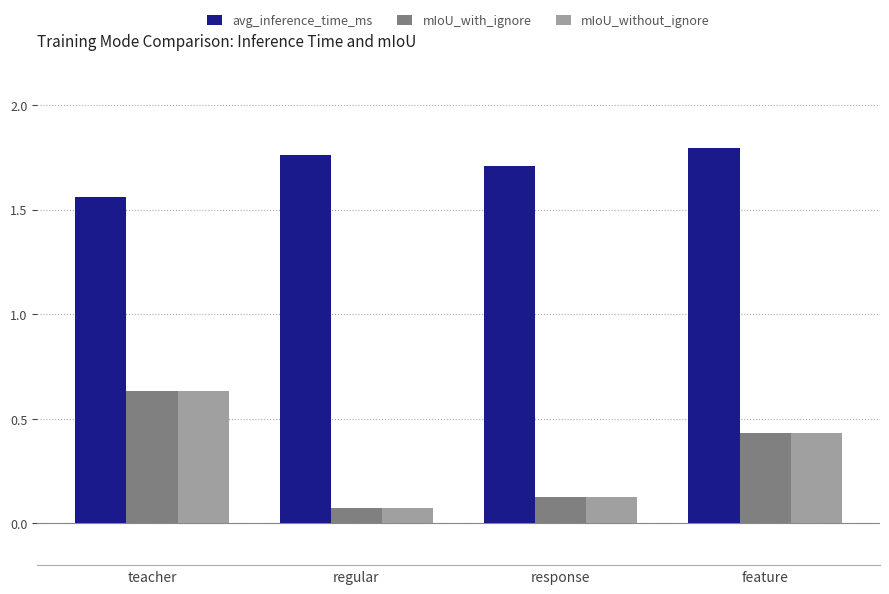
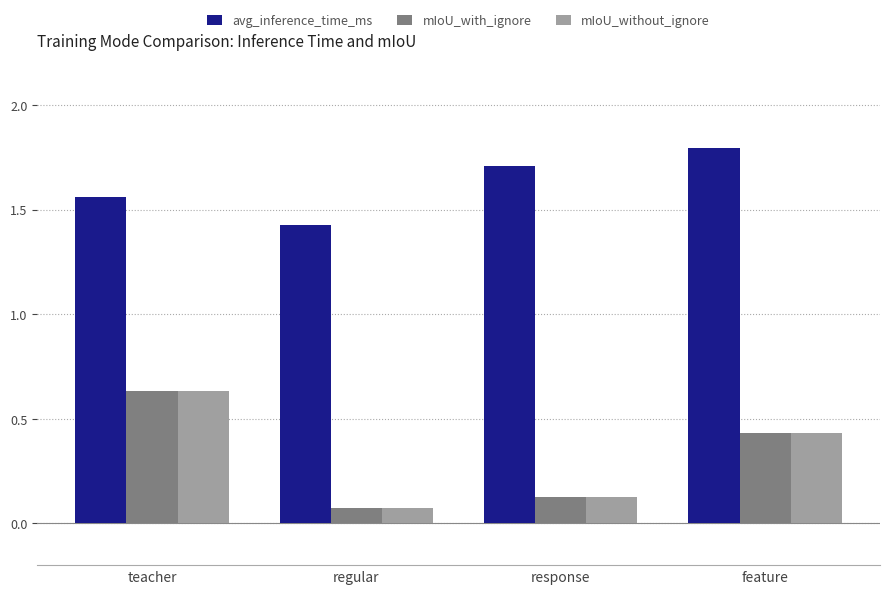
  {
    "avg_inference_time_ms": {
      "teacher": 1.56,
-     "regular": 1.76,
+     "regular": 1.43,
      "response": 1.71,
      "feature": 1.80
    }
  }
